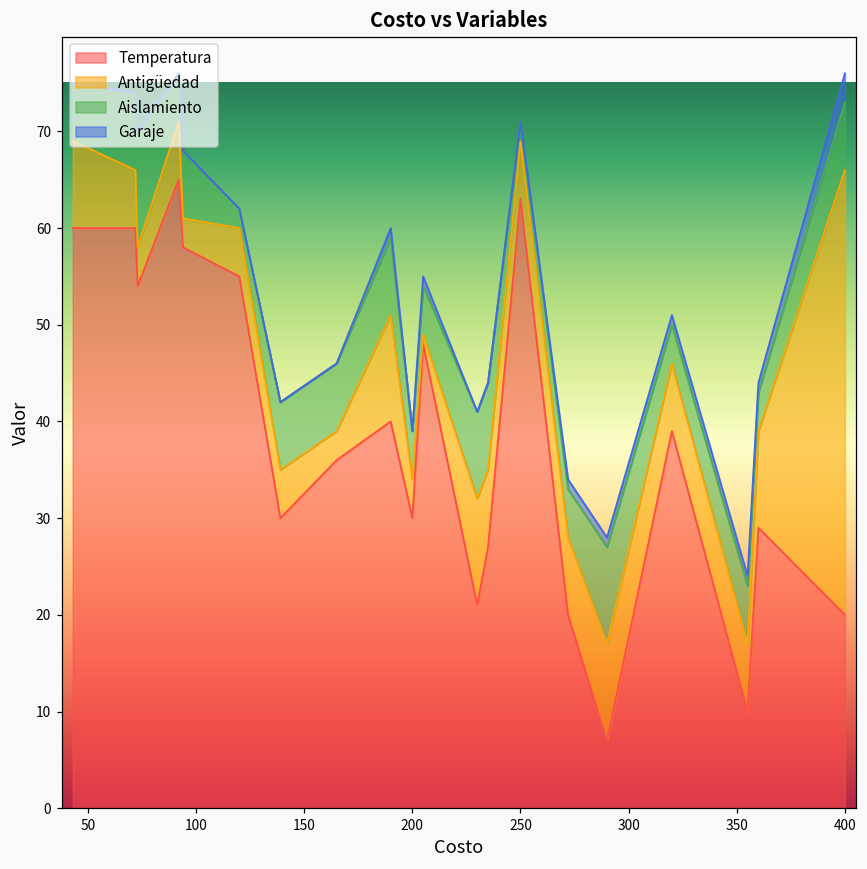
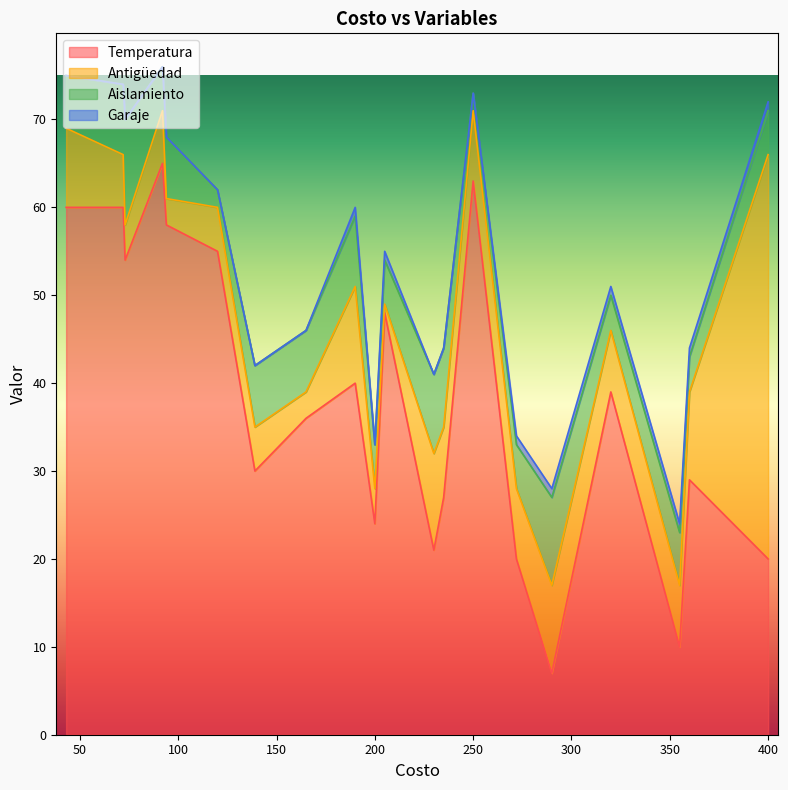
  {
    "Temperatura": {
-     "200": 30,
+     "200": 24,
      "250": 63,
      "400": 20
    },
    "Antigüedad": {
      "200": 4,
-     "250": 6,
+     "250": 8,
      "400": 46
    },
    "Aislamiento": {
-     "400": 7
+     "400": 5
    },
    "Garaje": {
-     "400": 3
+     "400": 1
    }
  }
